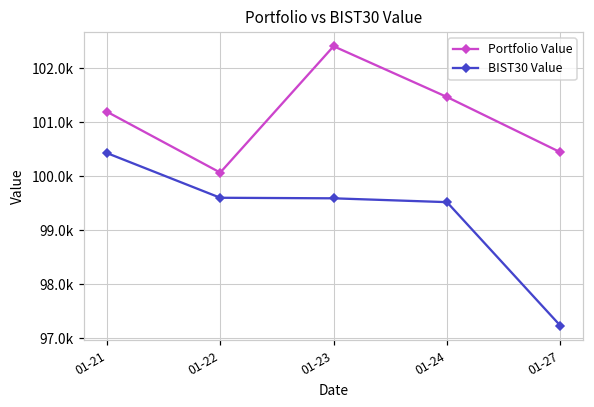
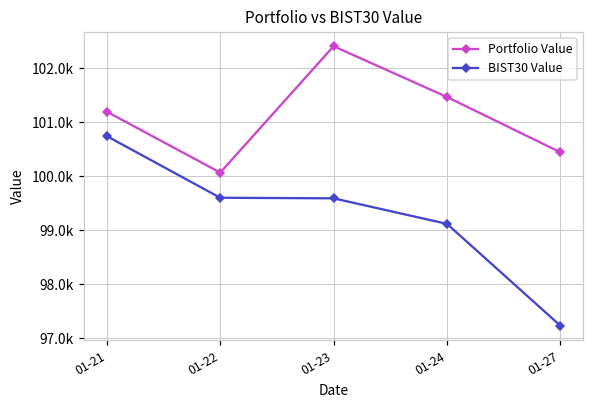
  {
    "Portfolio Value": {
      "01-21": 101200,
      "01-22": 100100,
      "01-23": 102400,
      "01-24": 101500,
      "01-27": 100400
    },
    "BIST30 Value": {
-     "01-21": 100400,
+     "01-21": 100700,
      "01-22": 99600,
      "01-23": 99600,
-     "01-24": 99500,
+     "01-24": 99100,
      "01-27": 97200
    }
  }
